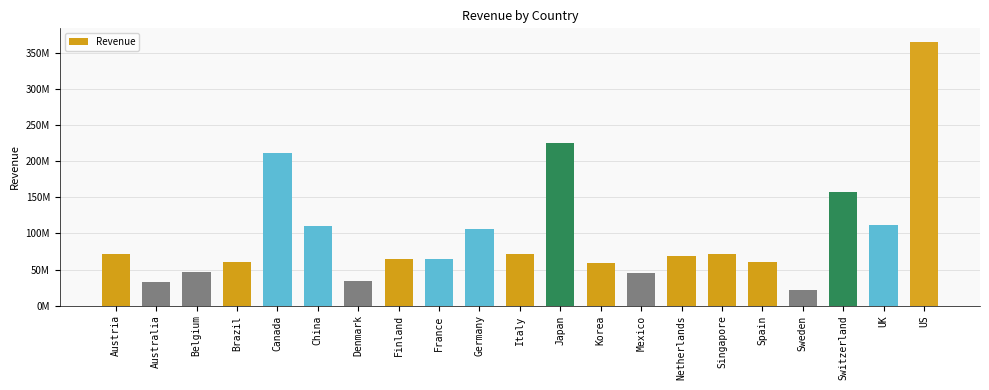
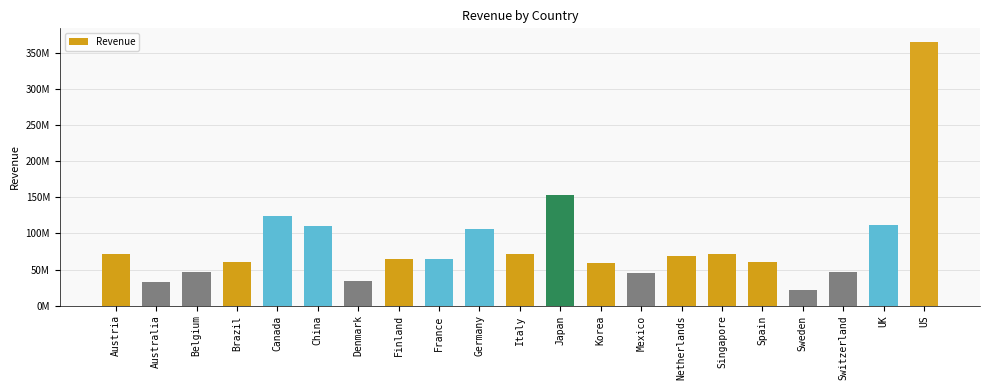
  {
    "Austria": 70000000,
    "Australia": 30000000,
    "Belgium": 50000000,
    "Brazil": 60000000,
-   "Canada": 210000000,
+   "Canada": 120000000,
    "China": 110000000,
    "Denmark": 30000000,
    "Finland": 60000000,
    "France": 60000000,
    "Germany": 110000000,
    "Italy": 70000000,
-   "Japan": 230000000,
+   "Japan": 150000000,
    "Korea": 60000000,
    "Mexico": 40000000,
    "Netherlands": 70000000,
    "Singapore": 70000000,
    "Spain": 60000000,
    "Sweden": 20000000,
-   "Switzerland": 160000000,
+   "Switzerland": 50000000,
    "UK": 110000000,
    "US": 370000000
  }
